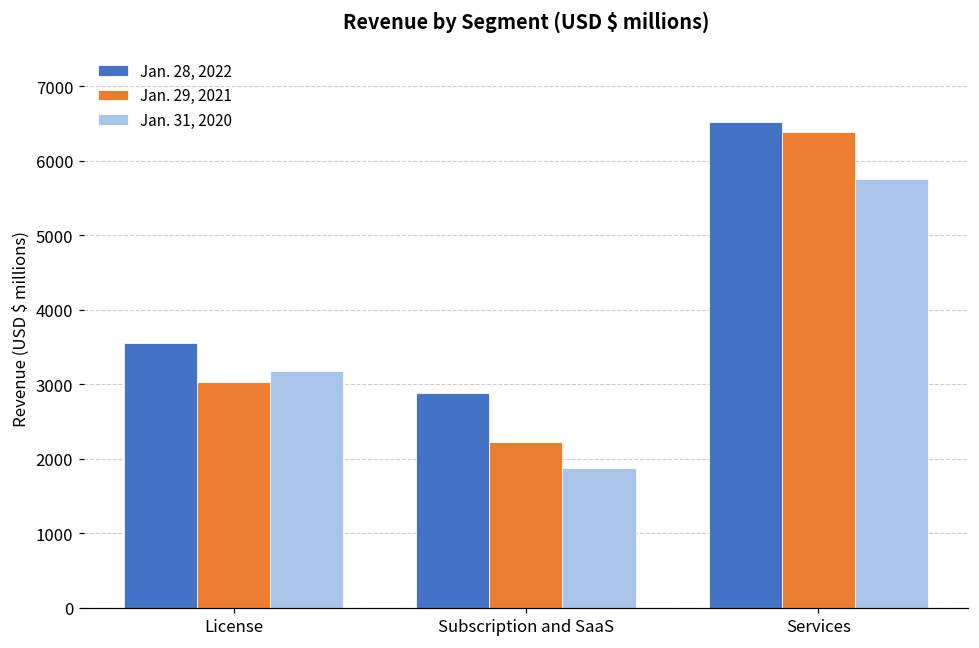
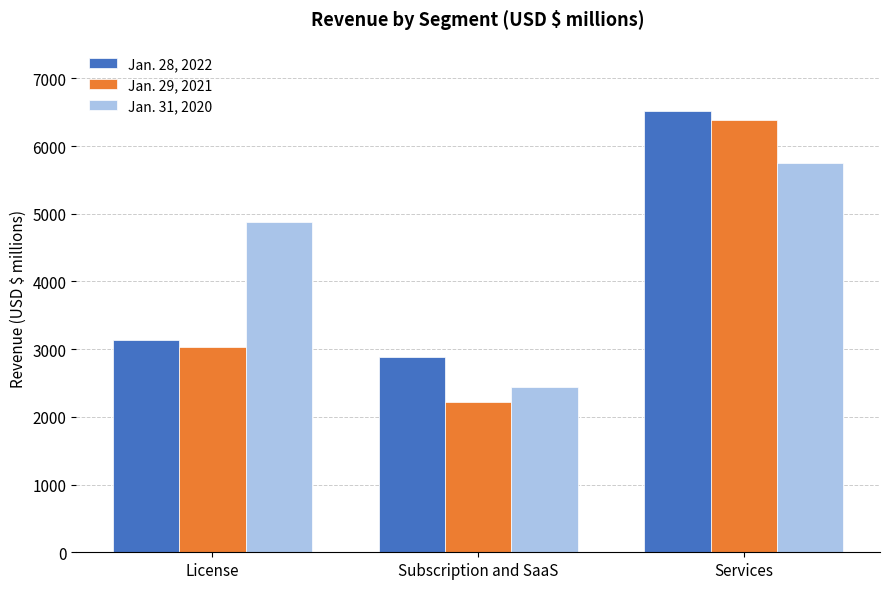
  {
    "Jan. 28, 2022": {
-     "License": 3600,
+     "License": 3100,
      "Subscription and SaaS": 2900,
      "Services": 6500
    },
    "Jan. 29, 2021": {
      "License": 3000,
      "Subscription and SaaS": 2200,
      "Services": 6400
    },
    "Jan. 31, 2020": {
-     "License": 3200,
-     "Subscription and SaaS": 1900,
+     "License": 4900,
+     "Subscription and SaaS": 2400,
      "Services": 5800
    }
  }
